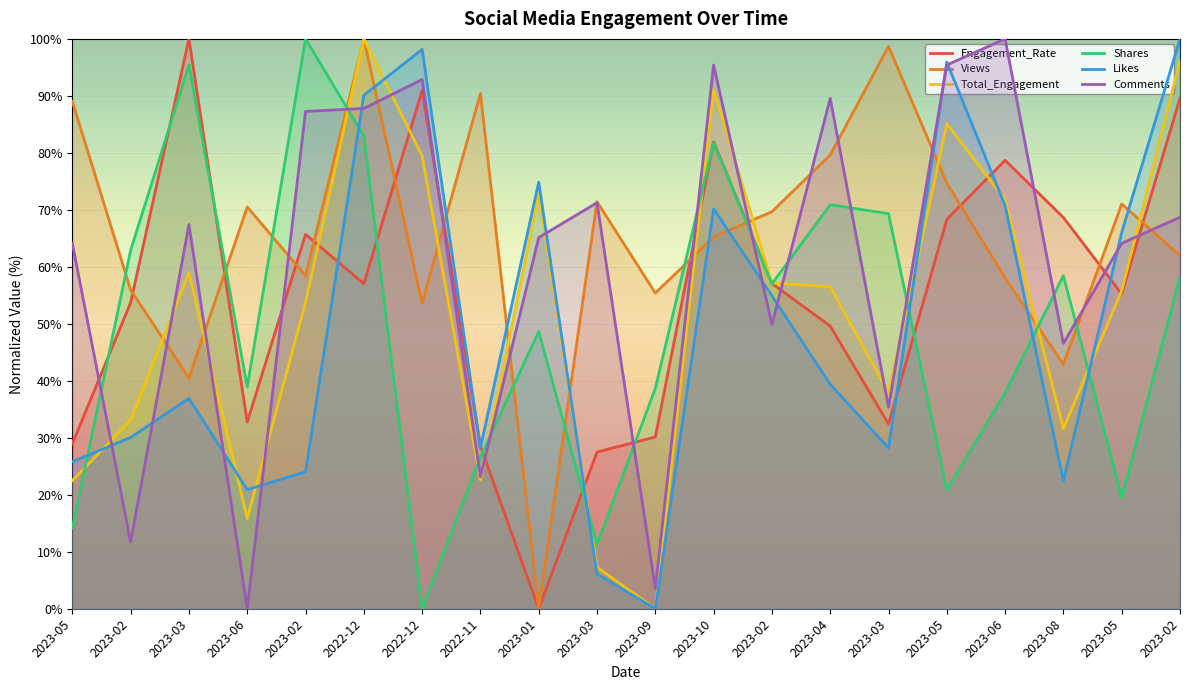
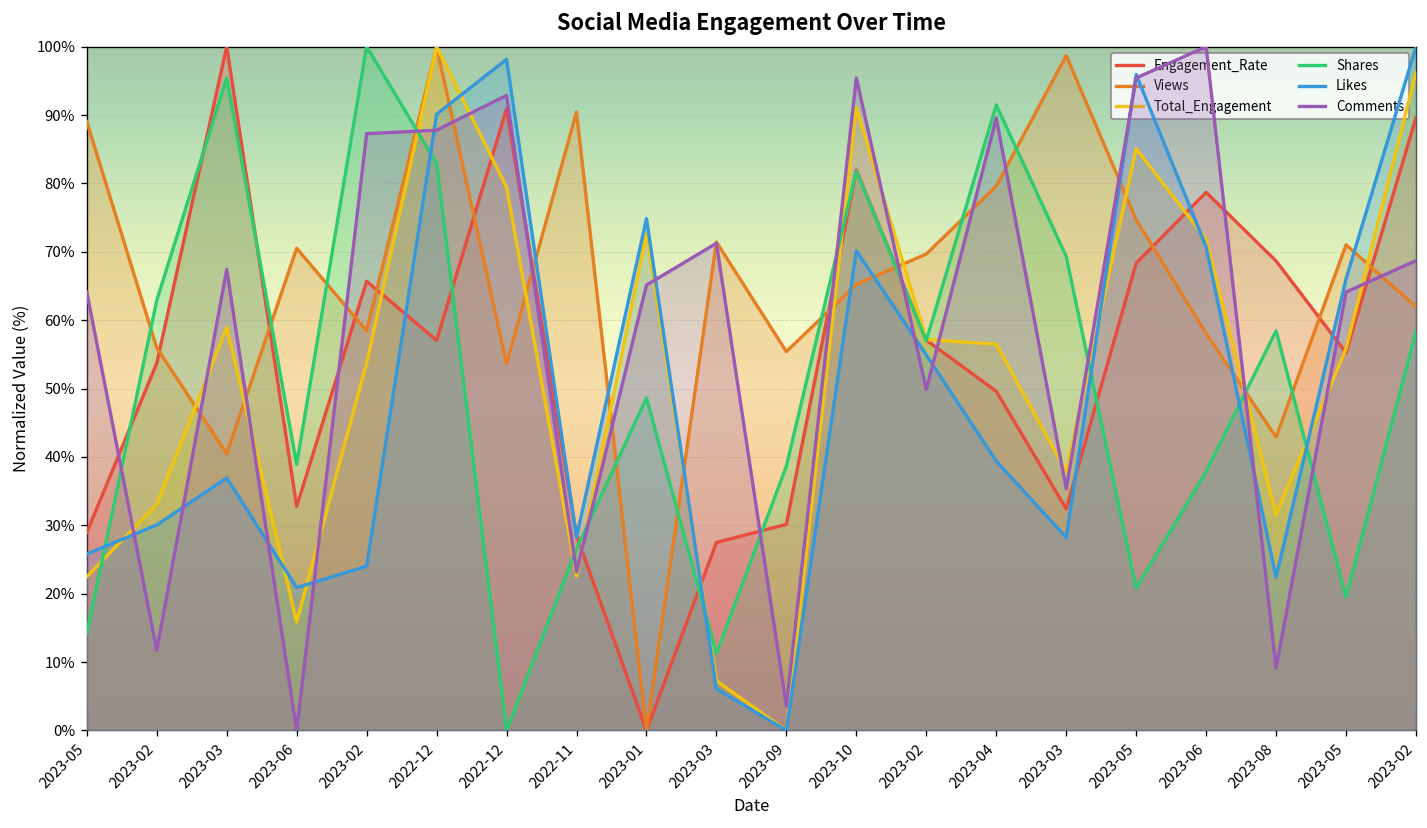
  {
    "Total_Engagement": {
      "2022-11": "23%",
      "2023-01": "73%",
      "2023-10": "91%",
      "2023-04": "56%",
      "2023-08": "32%"
    },
    "Shares": {
      "2022-11": "27%",
      "2023-01": "49%",
      "2023-09": "39%",
-     "2023-04": "71%",
+     "2023-04": "91%",
      "2023-08": "58%"
    },
    "Likes": {
      "2023-01": "75%",
      "2023-10": "70%",
      "2023-04": "39%",
      "2023-08": "22%"
    },
    "Comments": {
      "2022-11": "23%",
      "2023-01": "65%",
      "2023-09": "4%",
      "2023-10": "95%",
      "2023-04": "90%",
-     "2023-08": "47%"
+     "2023-08": "9%"
    }
  }
